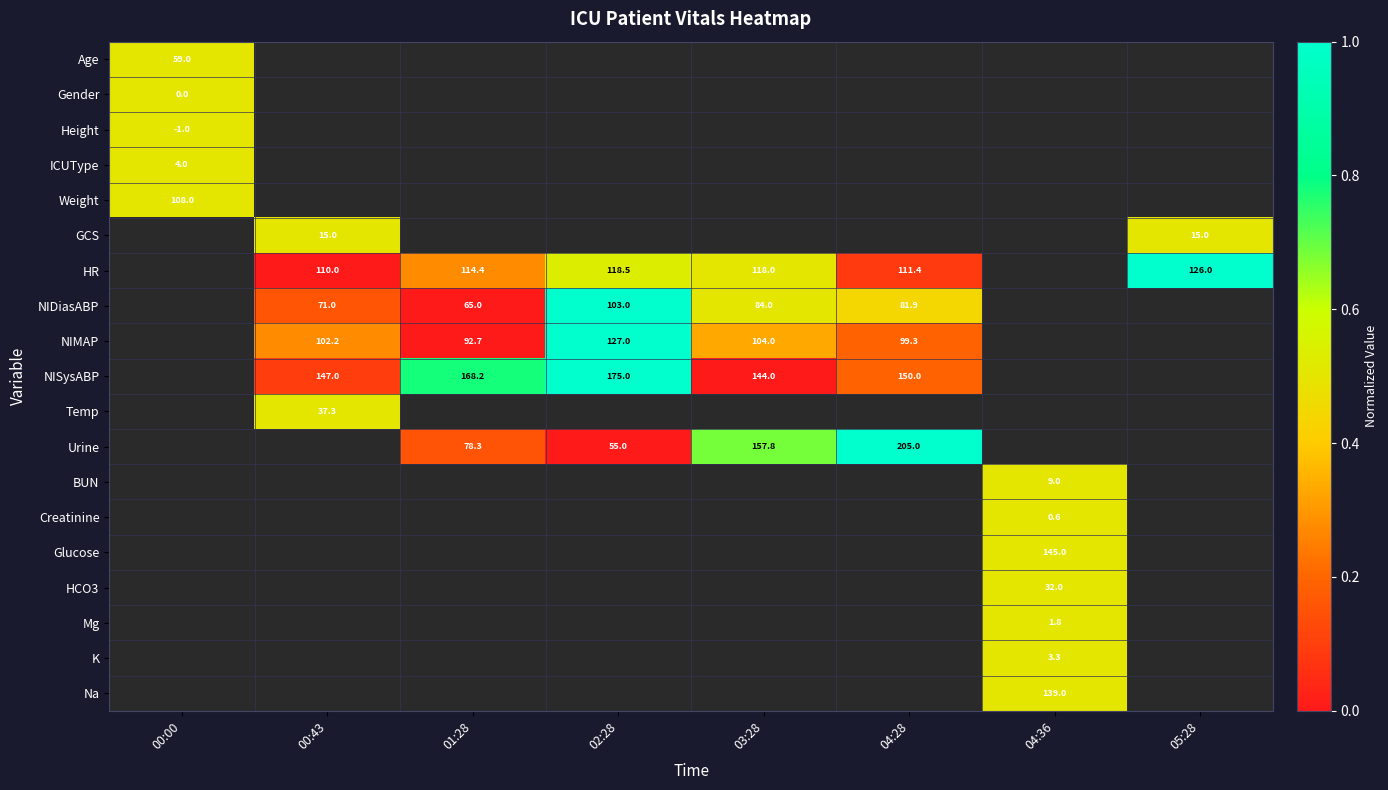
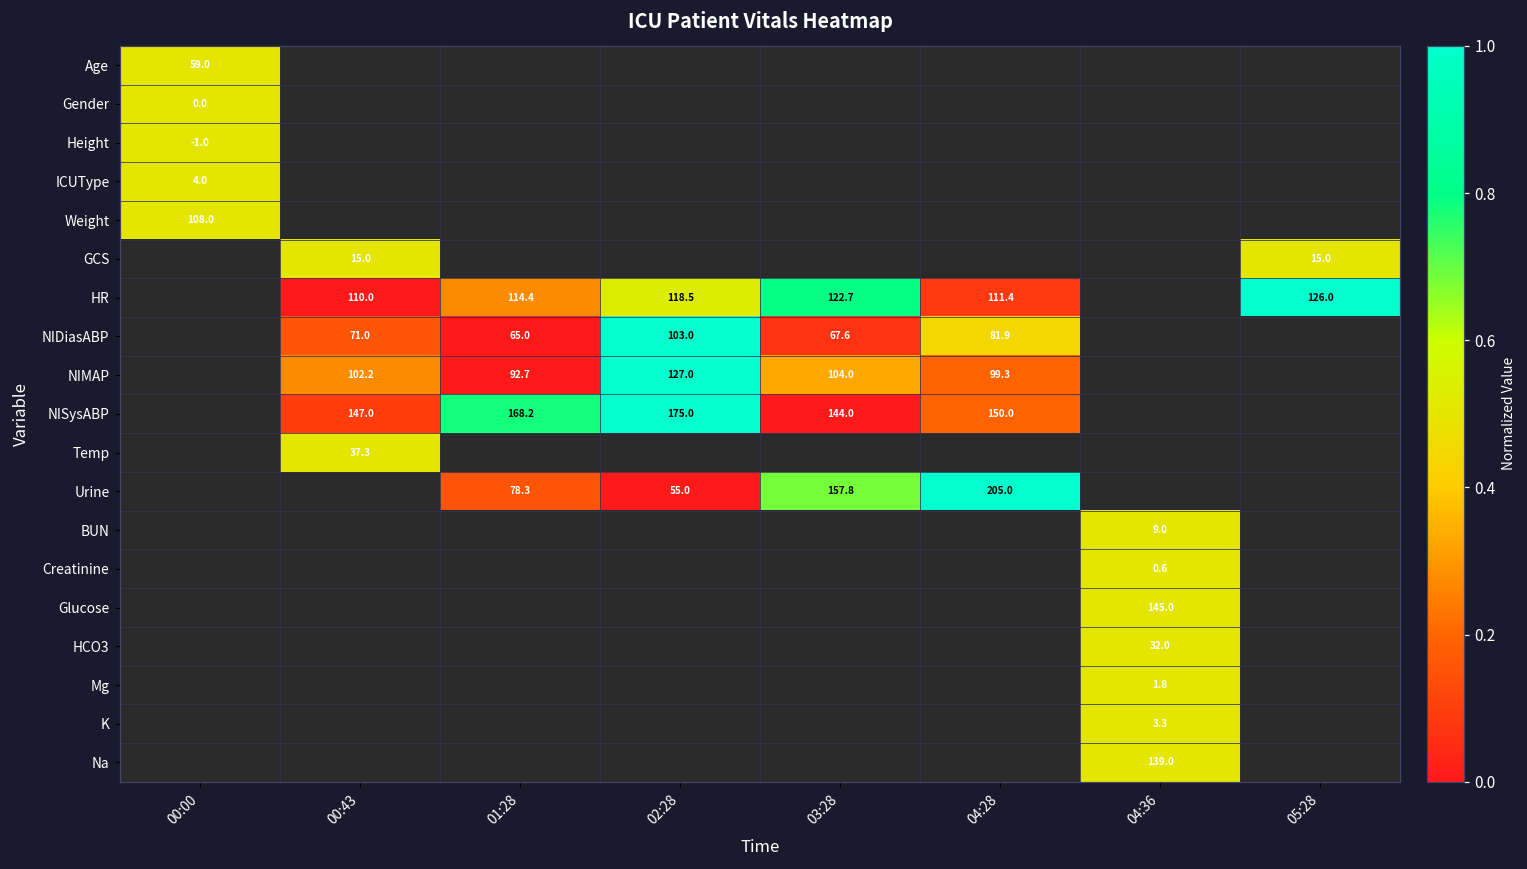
  {
    "Age": {
      "00:00": 59.0
    },
    "Gender": {
      "00:00": 0.0
    },
    "Height": {
      "00:00": -1.0
    },
    "ICUType": {
      "00:00": 4.0
    },
    "Weight": {
      "00:00": 108.0
    },
    "GCS": {
      "00:43": 15.0,
      "05:28": 15.0
    },
    "HR": {
      "00:43": 110.0,
      "01:28": 114.4,
      "02:28": 118.5,
-     "03:28": 118.0,
+     "03:28": 122.7,
      "04:28": 111.4,
      "05:28": 126.0
    },
    "NIDiasABP": {
      "00:43": 71.0,
      "01:28": 65.0,
      "02:28": 103.0,
-     "03:28": 84.0,
+     "03:28": 67.6,
      "04:28": 81.9
    },
    "NIMAP": {
      "00:43": 102.2,
      "01:28": 92.7,
      "02:28": 127.0,
      "03:28": 104.0,
      "04:28": 99.3
    },
    "NISysABP": {
      "00:43": 147.0,
      "01:28": 168.2,
      "02:28": 175.0,
      "03:28": 144.0,
      "04:28": 150.0
    },
    "Temp": {
      "00:43": 37.3
    },
    "Urine": {
      "01:28": 78.3,
      "02:28": 55.0,
      "03:28": 157.8,
      "04:28": 205.0
    },
    "BUN": {
      "04:36": 9.0
    },
    "Creatinine": {
      "04:36": 0.6
    },
    "Glucose": {
      "04:36": 145.0
    },
    "HCO3": {
      "04:36": 32.0
    },
    "Mg": {
      "04:36": 1.8
    },
    "K": {
      "04:36": 3.3
    },
    "Na": {
      "04:36": 139.0
    }
  }
